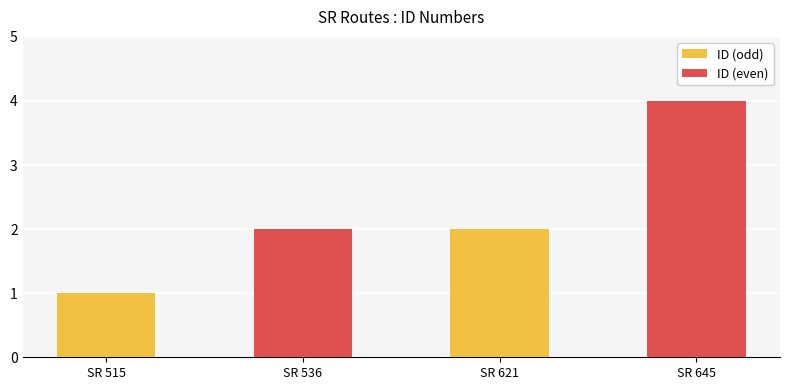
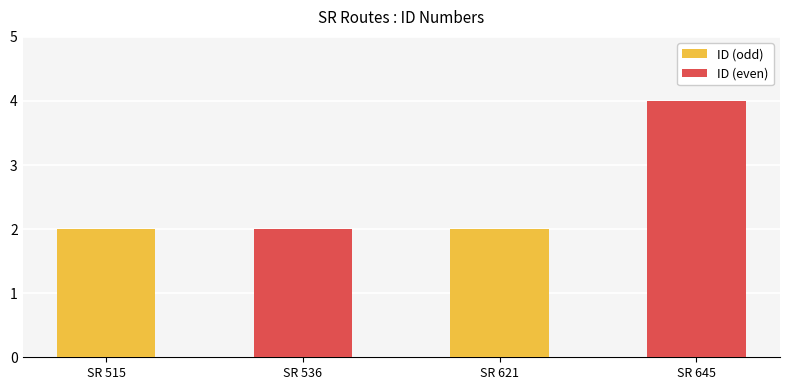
  {
-   "SR 515": 1,
+   "SR 515": 2,
    "SR 536": 2,
    "SR 621": 2,
    "SR 645": 4
  }
